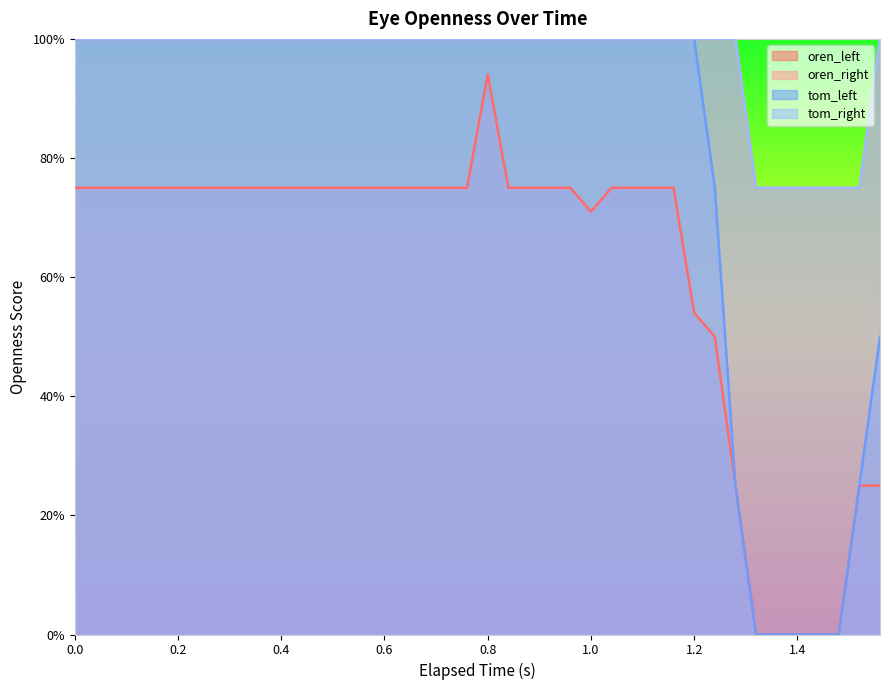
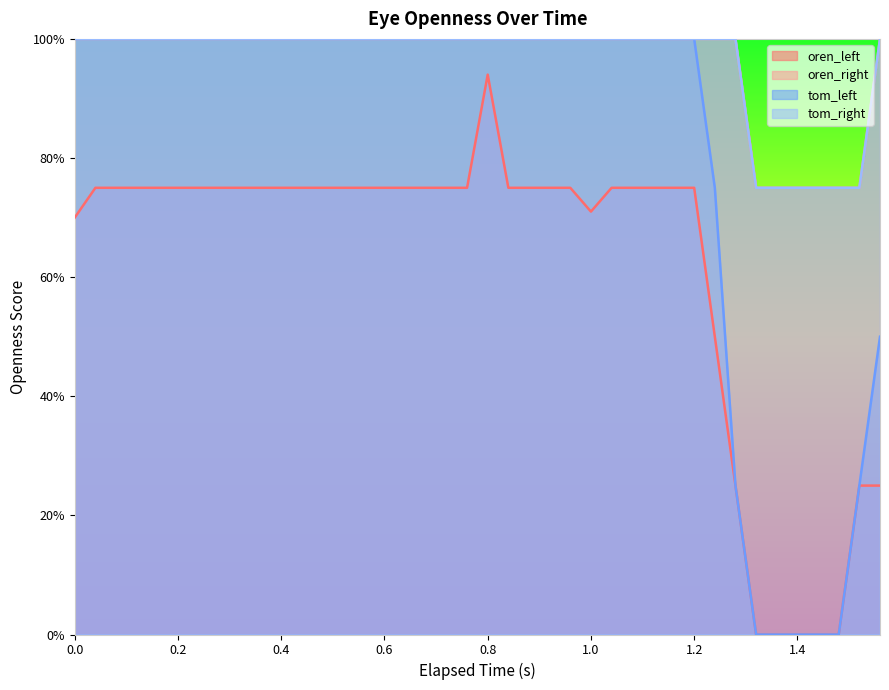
  {
    "oren_left": {
-     "0.0": "75%",
+     "0.0": "70%",
      "0.2": "75%",
      "0.4": "75%",
      "0.6": "75%",
      "0.8": "94%",
      "1.0": "71%",
-     "1.2": "54%"
+     "1.2": "75%"
    }
  }
